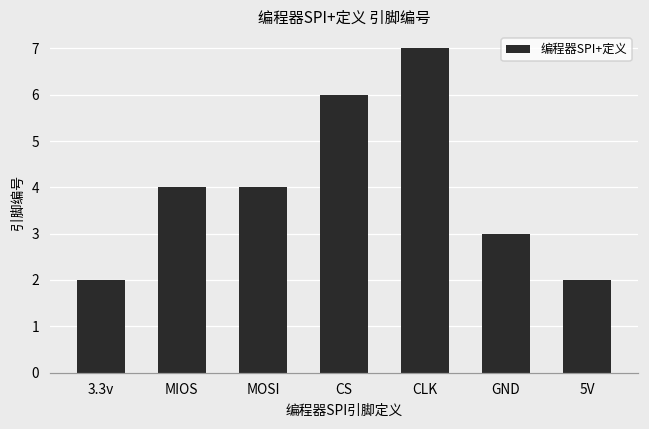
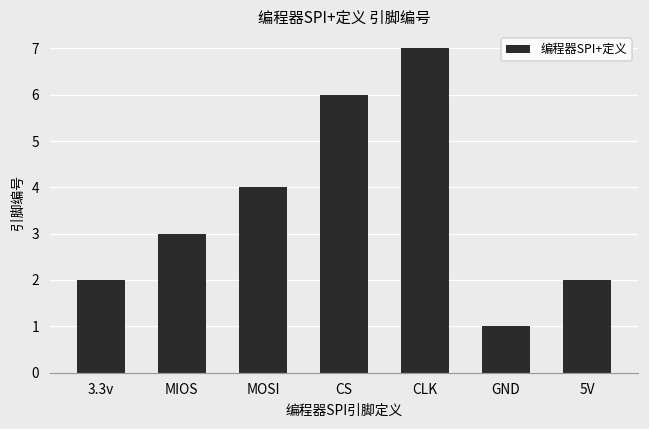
  {
    "3.3v": 2,
-   "MIOS": 4,
+   "MIOS": 3,
    "MOSI": 4,
    "CS": 6,
    "CLK": 7,
-   "GND": 3,
+   "GND": 1,
    "5V": 2
  }
